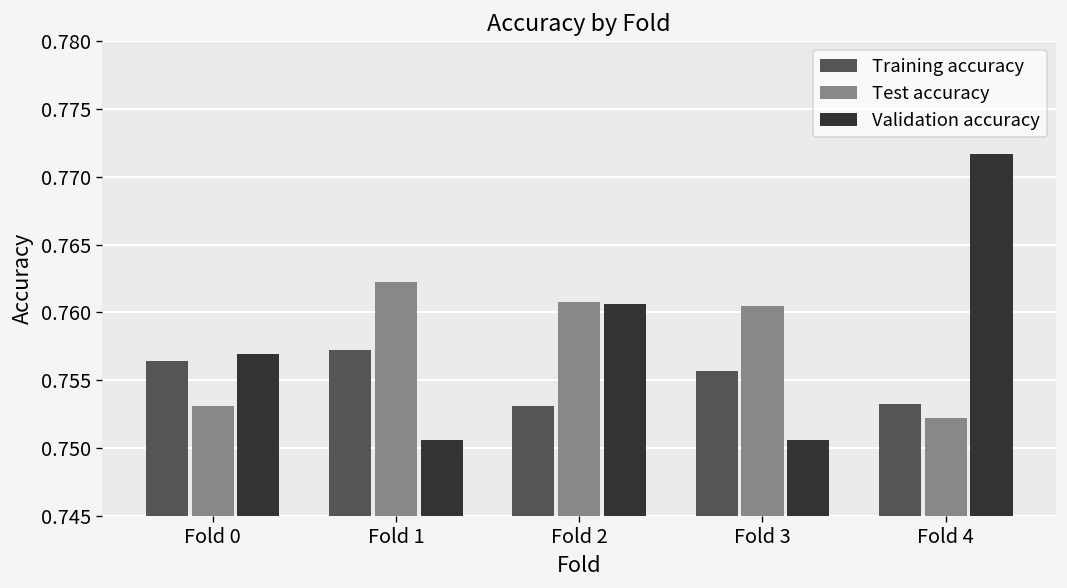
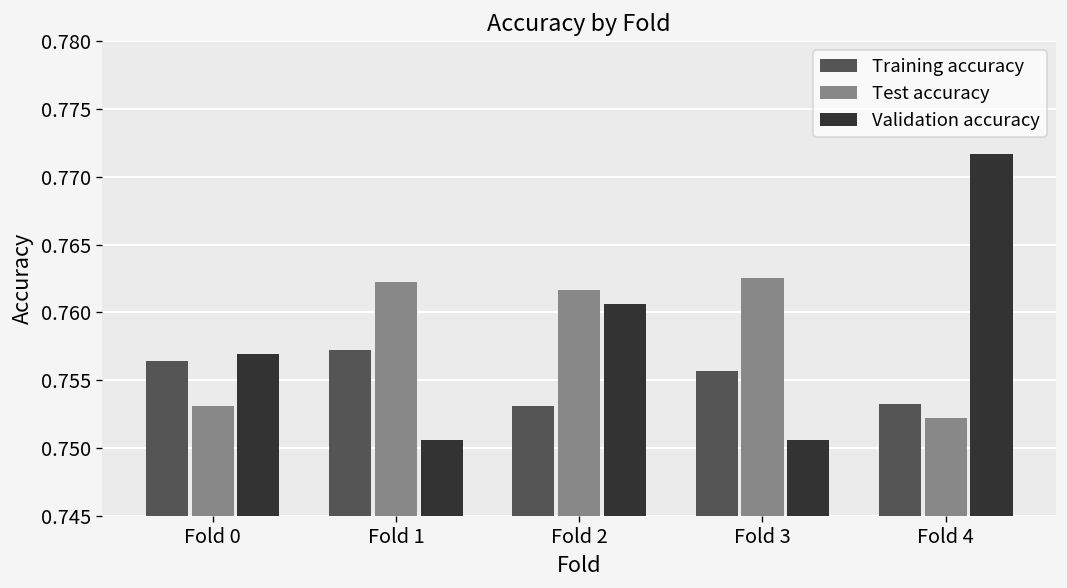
  {
    "Test accuracy": {
      "Fold 0": 0.7531,
      "Fold 1": 0.7623,
-     "Fold 2": 0.7607,
-     "Fold 3": 0.7604,
+     "Fold 2": 0.7616,
+     "Fold 3": 0.7625,
      "Fold 4": 0.7522
    }
  }
